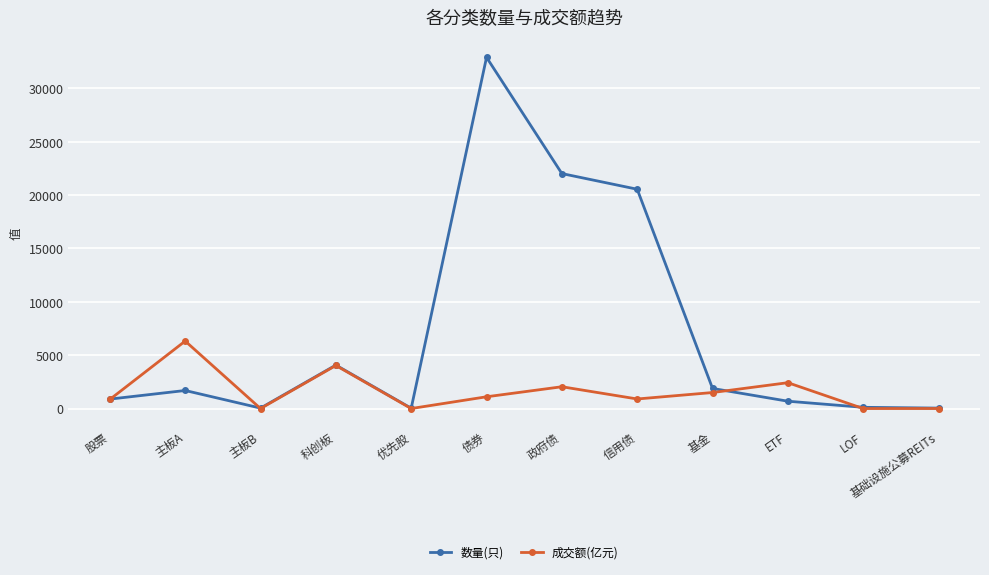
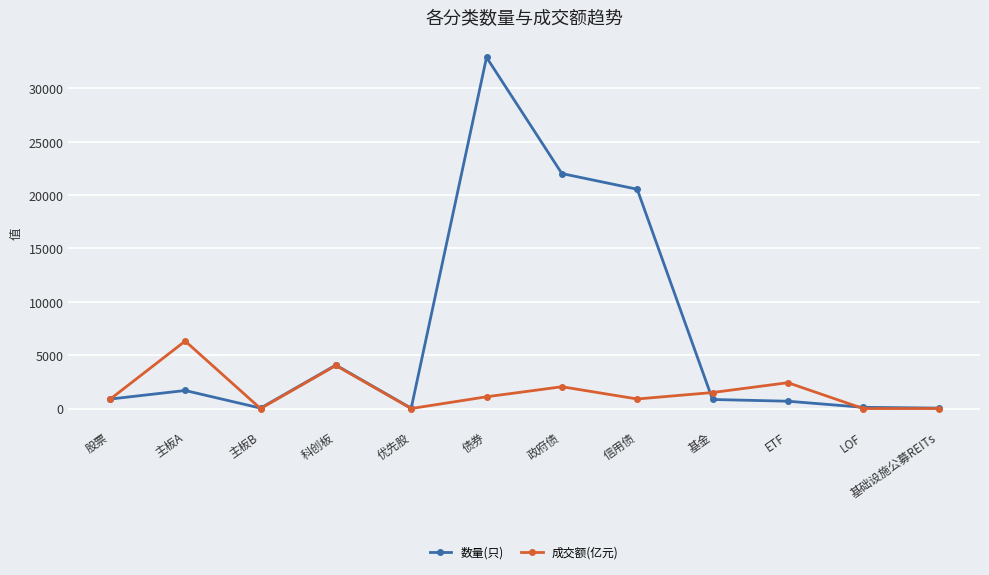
  {
    "数量(只)": {
      "主板A": 1700,
      "债券": 32900,
      "政府债": 22000,
      "信用债": 20500,
-     "基金": 1900,
+     "基金": 900,
      "ETF": 700
    },
    "成交额(亿元)": {
      "主板A": 6300,
      "债券": 1100,
      "政府债": 2000,
      "信用债": 900,
      "基金": 1500,
      "ETF": 2400
    }
  }
